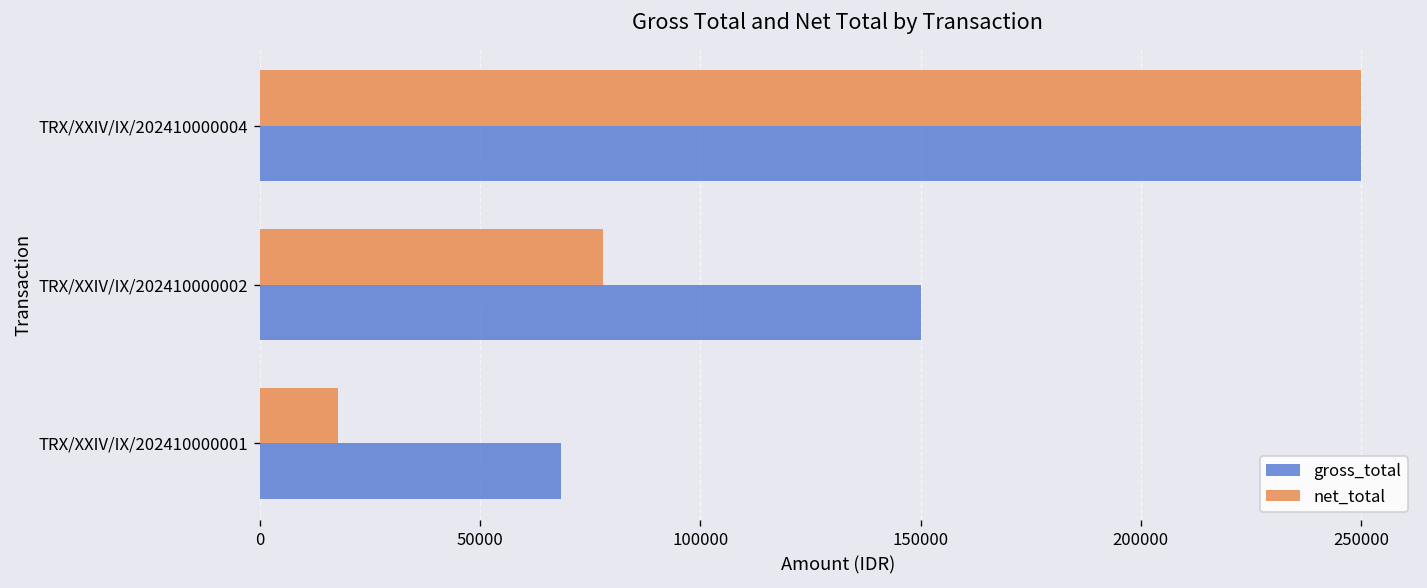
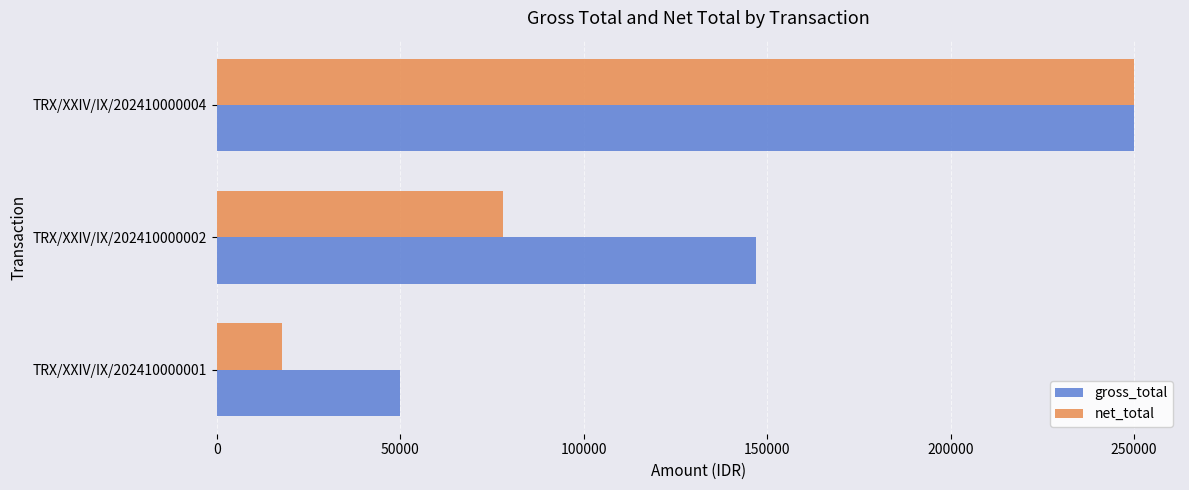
  {
    "gross_total": {
      "TRX/XXIV/IX/202410000004": 250000,
-     "TRX/XXIV/IX/202410000002": 150000,
-     "TRX/XXIV/IX/202410000001": 68000
+     "TRX/XXIV/IX/202410000002": 147000,
+     "TRX/XXIV/IX/202410000001": 50000
    },
    "net_total": {
      "TRX/XXIV/IX/202410000004": 250000,
      "TRX/XXIV/IX/202410000002": 78000,
      "TRX/XXIV/IX/202410000001": 18000
    }
  }
